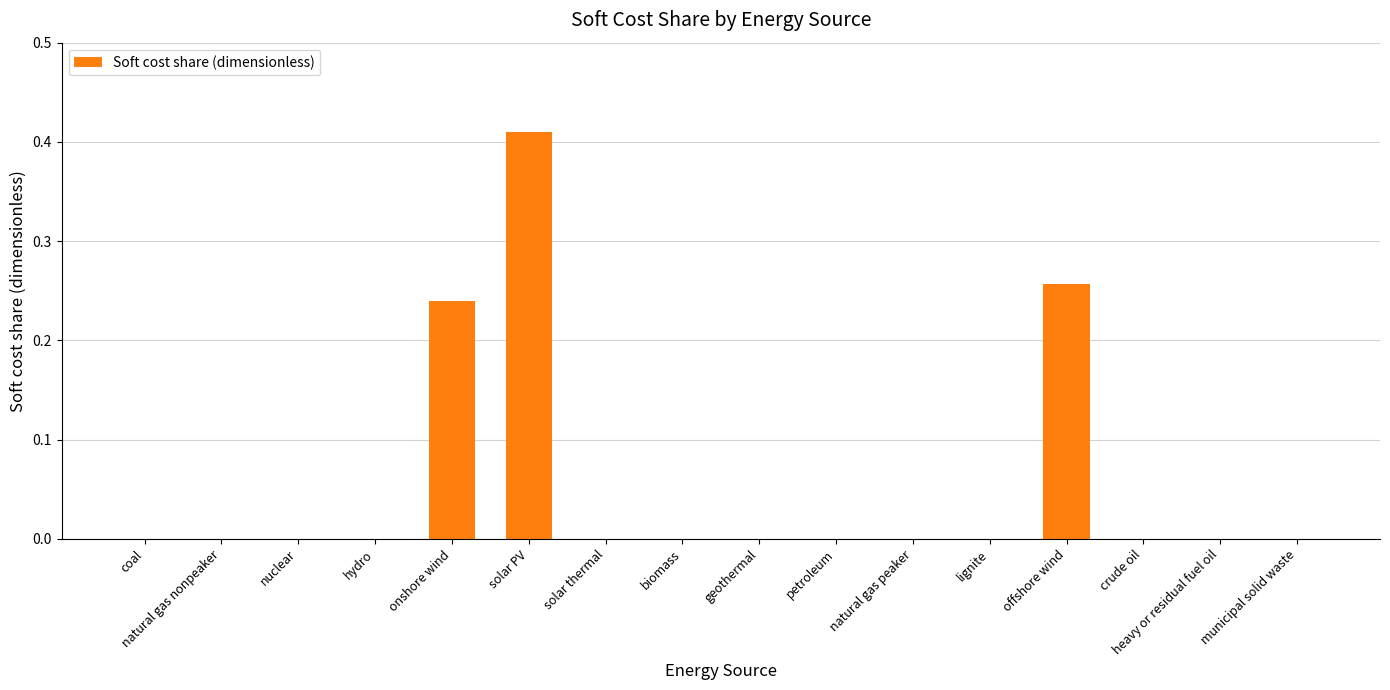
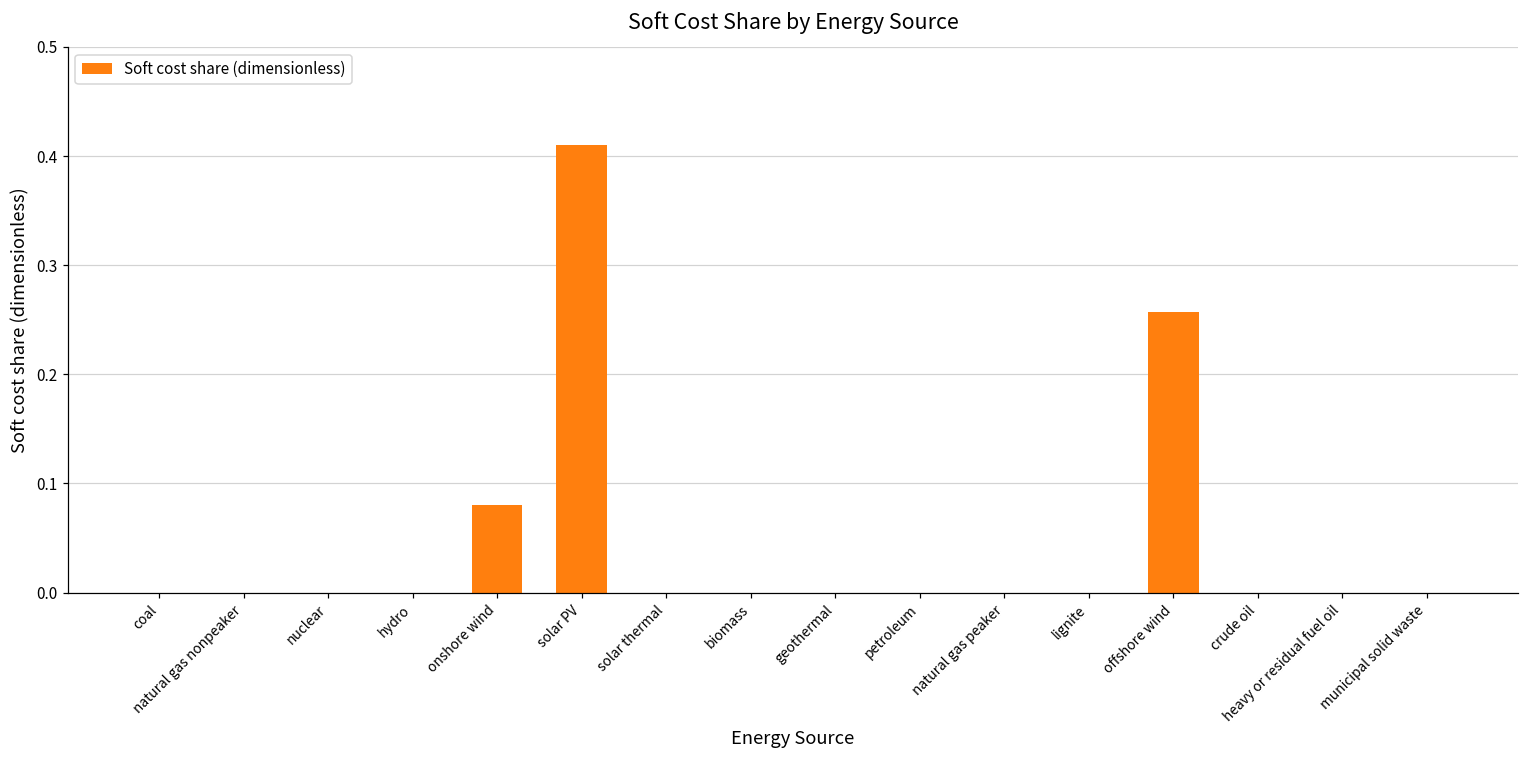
  {
    "coal": 0.00,
    "natural gas nonpeaker": 0.00,
    "nuclear": 0.00,
    "hydro": 0.00,
-   "onshore wind": 0.24,
+   "onshore wind": 0.08,
    "solar PV": 0.41,
    "solar thermal": 0.00,
    "biomass": 0.00,
    "geothermal": 0.00,
    "petroleum": 0.00,
    "natural gas peaker": 0.00,
    "lignite": 0.00,
    "offshore wind": 0.26,
    "crude oil": 0.00,
    "heavy or residual fuel oil": 0.00,
    "municipal solid waste": 0.00
  }
